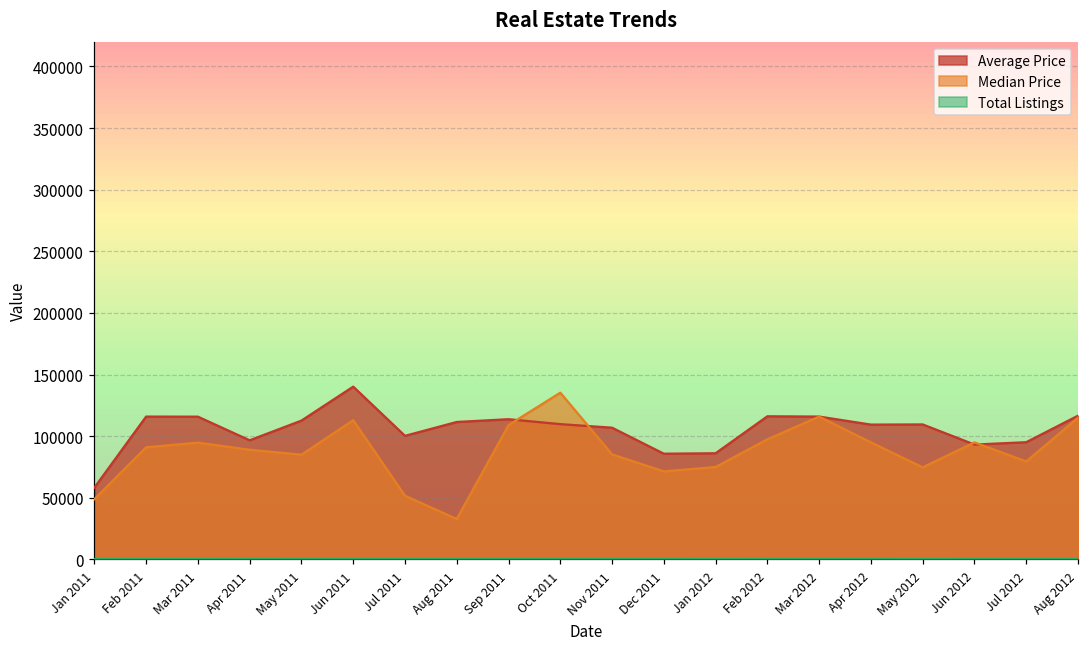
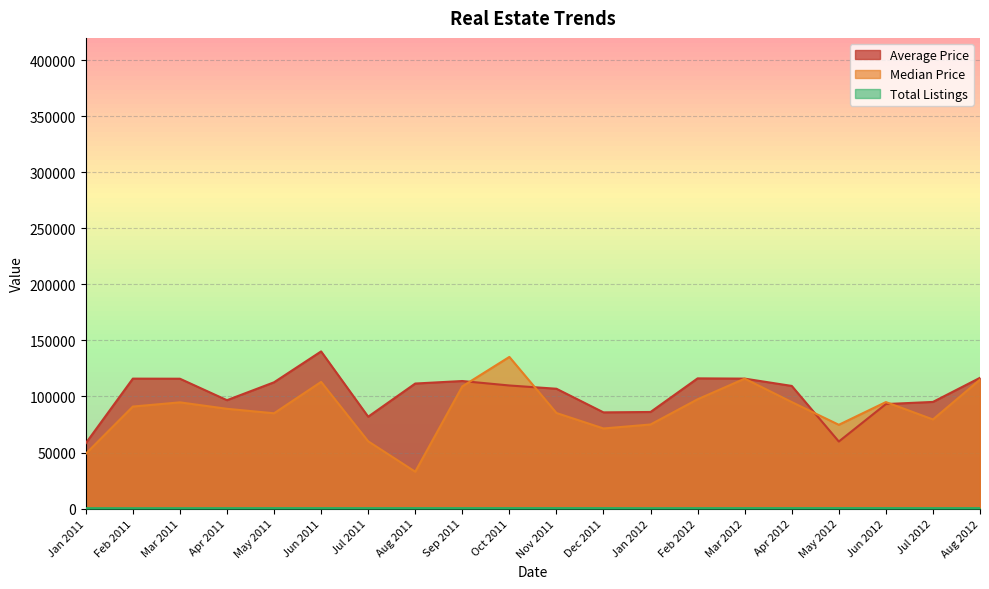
  {
    "Average Price": {
      "Jan 2011": 58000,
      "Feb 2011": 116000,
      "Mar 2011": 116000,
      "Apr 2011": 97000,
      "May 2011": 113000,
      "Jun 2011": 140000,
-     "Jul 2011": 100000,
+     "Jul 2011": 82000,
      "Aug 2011": 112000,
      "Sep 2011": 114000,
      "Oct 2011": 110000,
      "Nov 2011": 107000,
      "Dec 2011": 86000,
      "Jan 2012": 86000,
      "Feb 2012": 116000,
      "Apr 2012": 109000,
-     "May 2012": 110000,
+     "May 2012": 60000,
      "Jul 2012": 95000
    },
    "Median Price": {
      "Jan 2011": 49000,
      "Feb 2011": 91000,
      "Mar 2011": 95000,
      "Apr 2011": 89000,
      "May 2011": 85000,
      "Jun 2011": 113000,
-     "Jul 2011": 52000,
+     "Jul 2011": 60000,
      "Aug 2011": 33000,
      "Sep 2011": 109000,
      "Oct 2011": 135000,
      "Nov 2011": 85000,
      "Dec 2011": 71000,
      "Jan 2012": 75000,
      "Feb 2012": 98000,
      "Apr 2012": 95000,
      "May 2012": 75000,
      "Jul 2012": 80000
    },
    "Total Listings": {
      "Jan 2011": 0,
      "Feb 2011": 0,
      "Mar 2011": 0,
      "Apr 2011": 0,
      "May 2011": 0,
      "Jun 2011": 0,
      "Jul 2011": 0,
      "Aug 2011": 0,
      "Sep 2011": 0,
      "Oct 2011": 0,
      "Nov 2011": 0,
      "Dec 2011": 0,
      "Jan 2012": 0,
      "Feb 2012": 0,
      "Mar 2012": 0,
      "Apr 2012": 0,
      "May 2012": 0,
      "Jun 2012": 0,
      "Jul 2012": 0,
      "Aug 2012": 0
    }
  }
